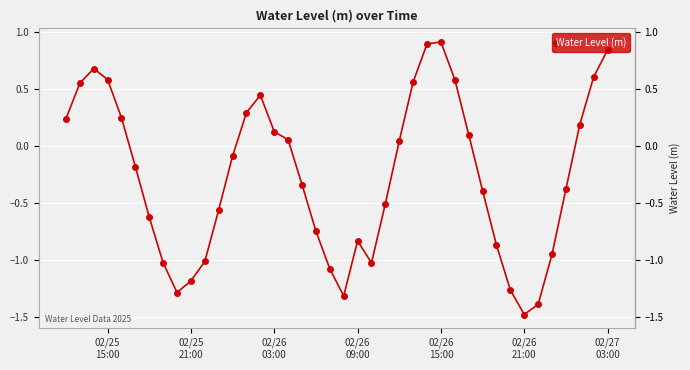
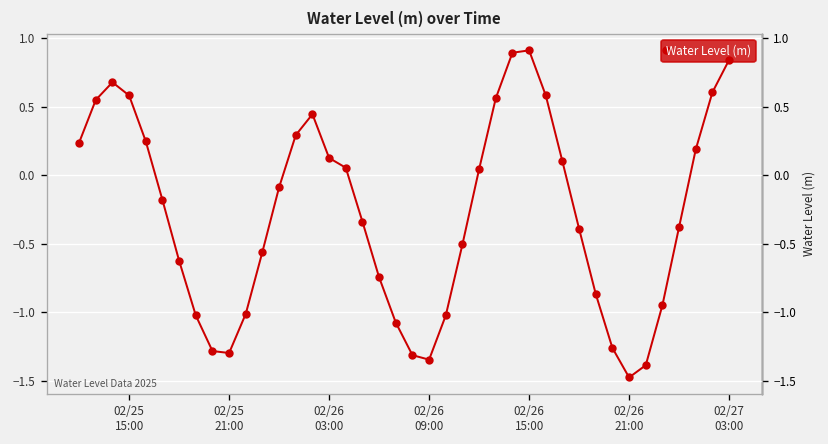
  {
    "02/25 15:00": 0.58,
-   "02/25 21:00": -1.18,
+   "02/25 21:00": -1.30,
    "02/26 03:00": 0.12,
-   "02/26 09:00": -0.83,
+   "02/26 09:00": -1.35,
    "02/26 15:00": 0.91,
    "02/26 21:00": -1.48
  }
